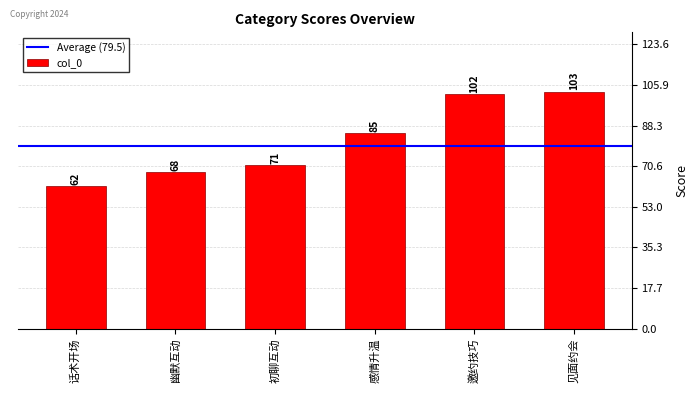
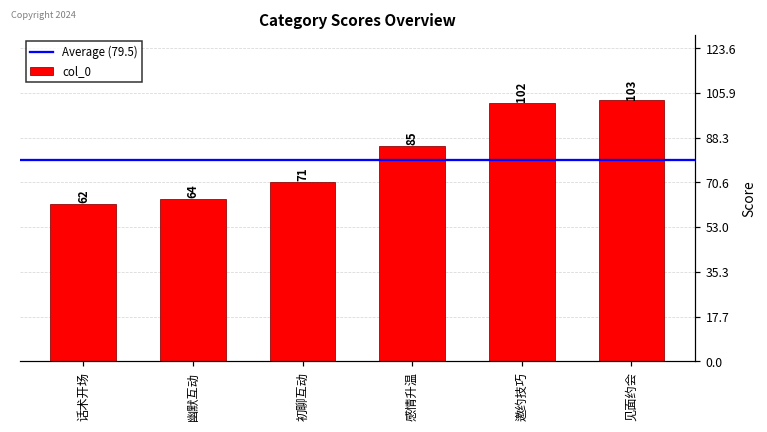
  {
    "话术开场": 62,
-   "幽默互动": 68,
+   "幽默互动": 64,
    "初聊互动": 71,
    "感情升温": 85,
    "邀约技巧": 102,
    "见面约会": 103
  }
